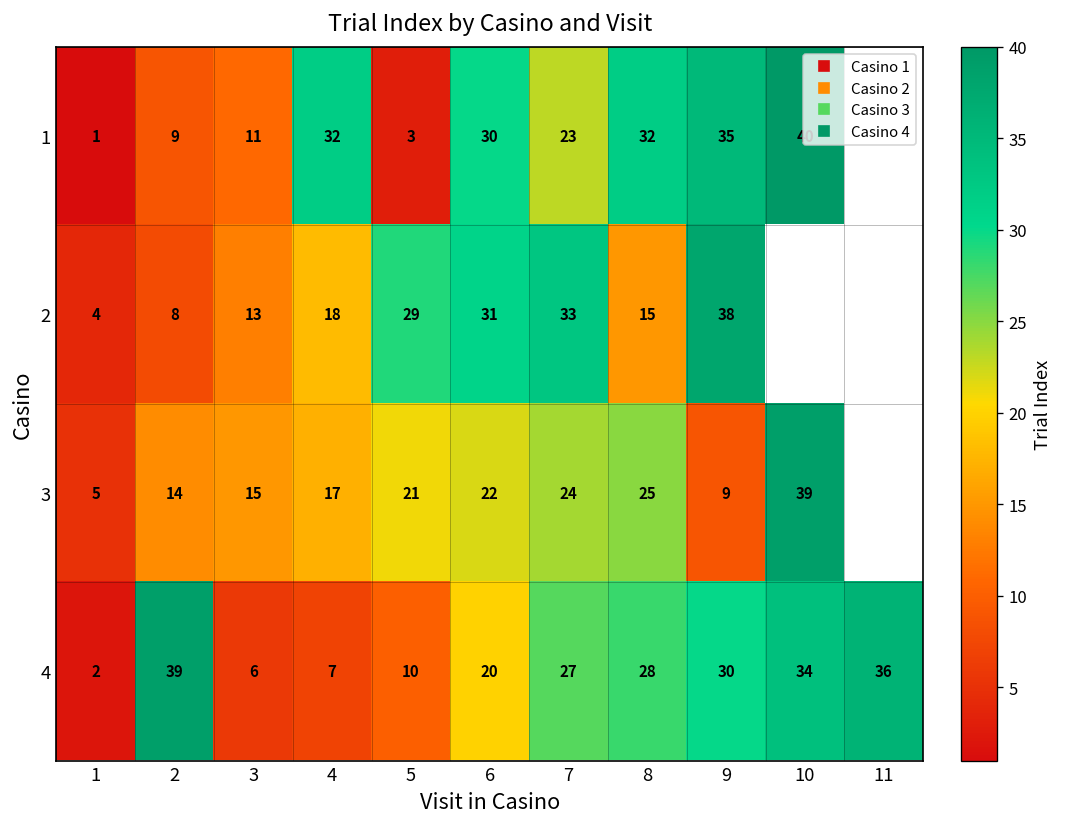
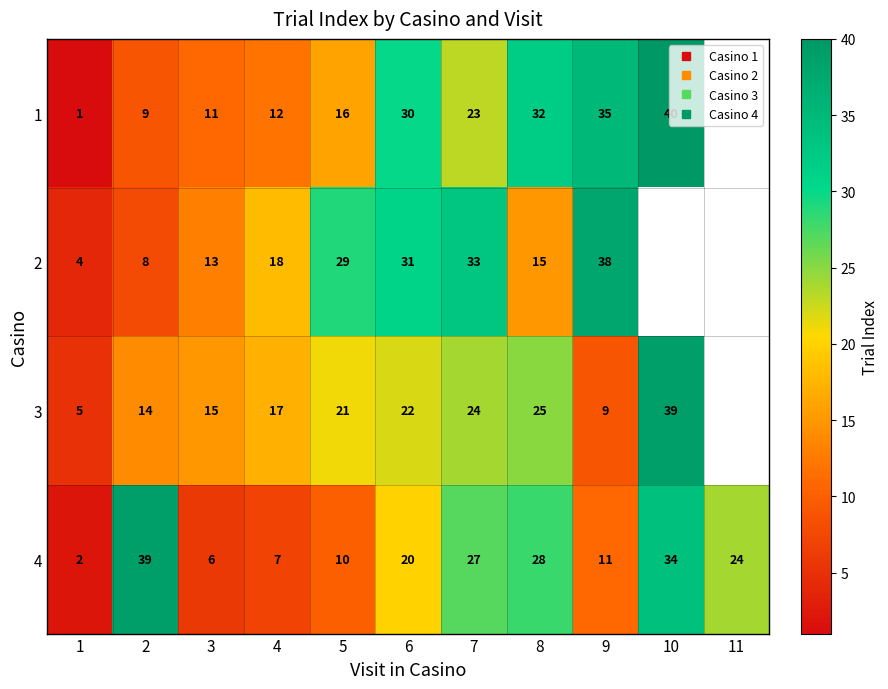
  {
    "1": {
      "1": 1,
      "2": 9,
      "3": 11,
-     "4": 32,
-     "5": 3,
+     "4": 12,
+     "5": 16,
      "6": 30,
      "7": 23,
      "8": 32,
      "9": 35
    },
    "2": {
      "1": 4,
      "2": 8,
      "3": 13,
      "4": 18,
      "5": 29,
      "6": 31,
      "7": 33,
      "8": 15,
      "9": 38
    },
    "3": {
      "1": 5,
      "2": 14,
      "3": 15,
      "4": 17,
      "5": 21,
      "6": 22,
      "7": 24,
      "8": 25,
      "9": 9,
      "10": 39
    },
    "4": {
      "1": 2,
      "2": 39,
      "3": 6,
      "4": 7,
      "5": 10,
      "6": 20,
      "7": 27,
      "8": 28,
-     "9": 30,
+     "9": 11,
      "10": 34,
-     "11": 36
+     "11": 24
    }
  }
